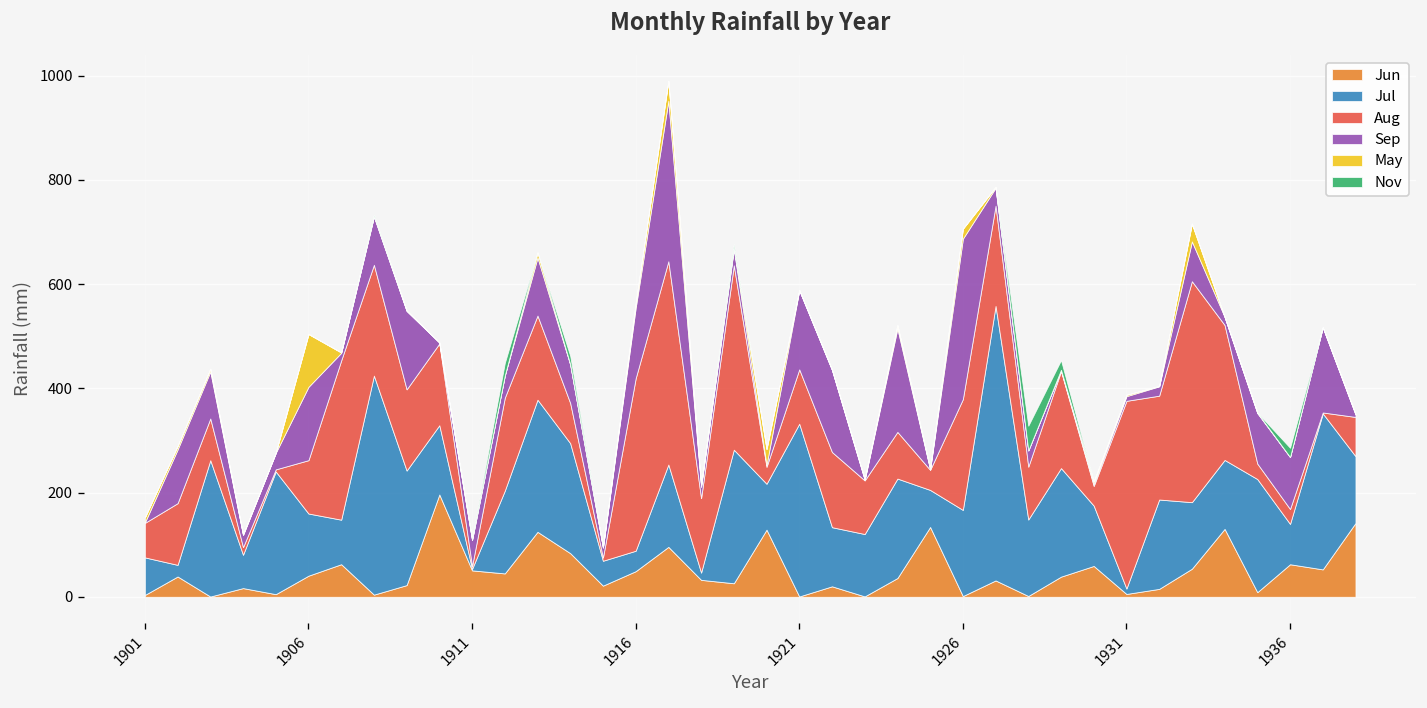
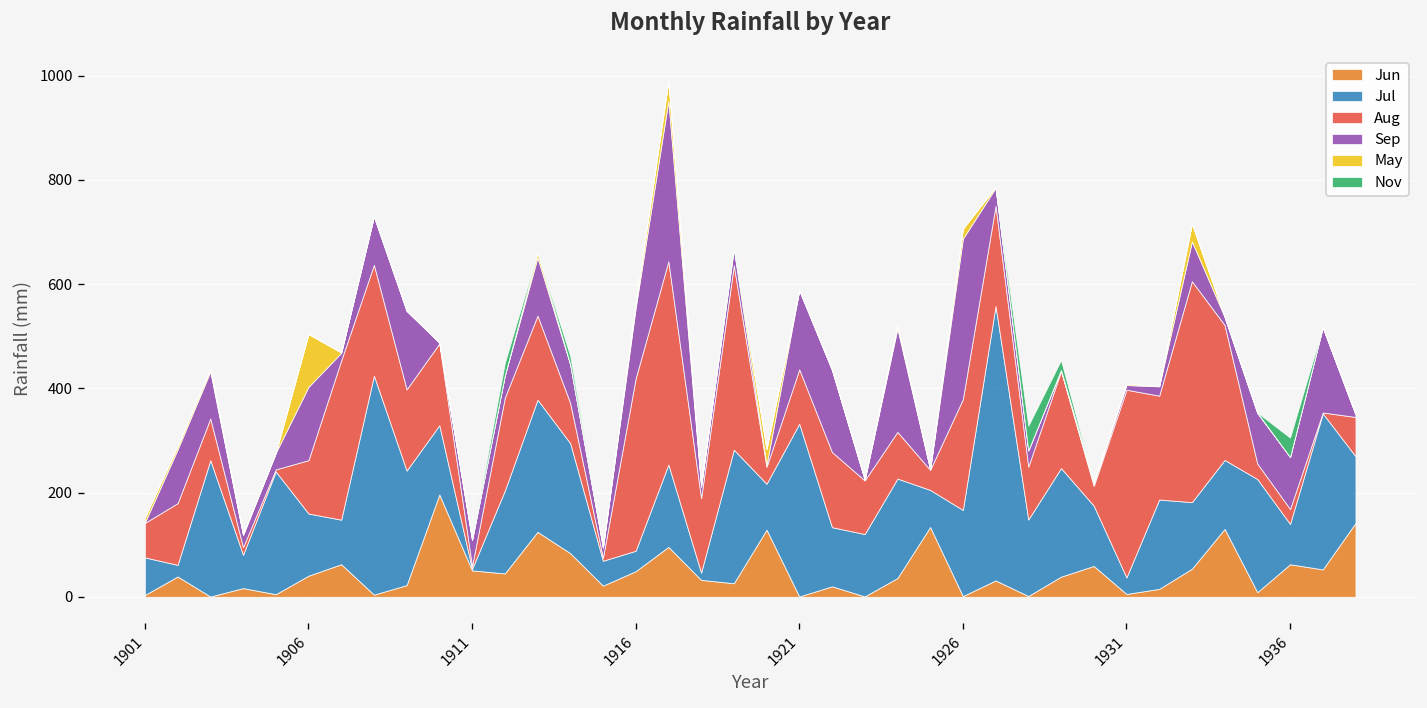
  {
    "Jul": {
      "1901": 70,
      "1906": 120,
      "1916": 40,
      "1921": 330,
      "1926": 170,
-     "1931": 10,
+     "1931": 30,
      "1936": 80
    },
    "Sep": {
      "1906": 140,
      "1916": 140,
      "1926": 310
    },
    "Nov": {
-     "1936": 20
+     "1936": 40
    }
  }
